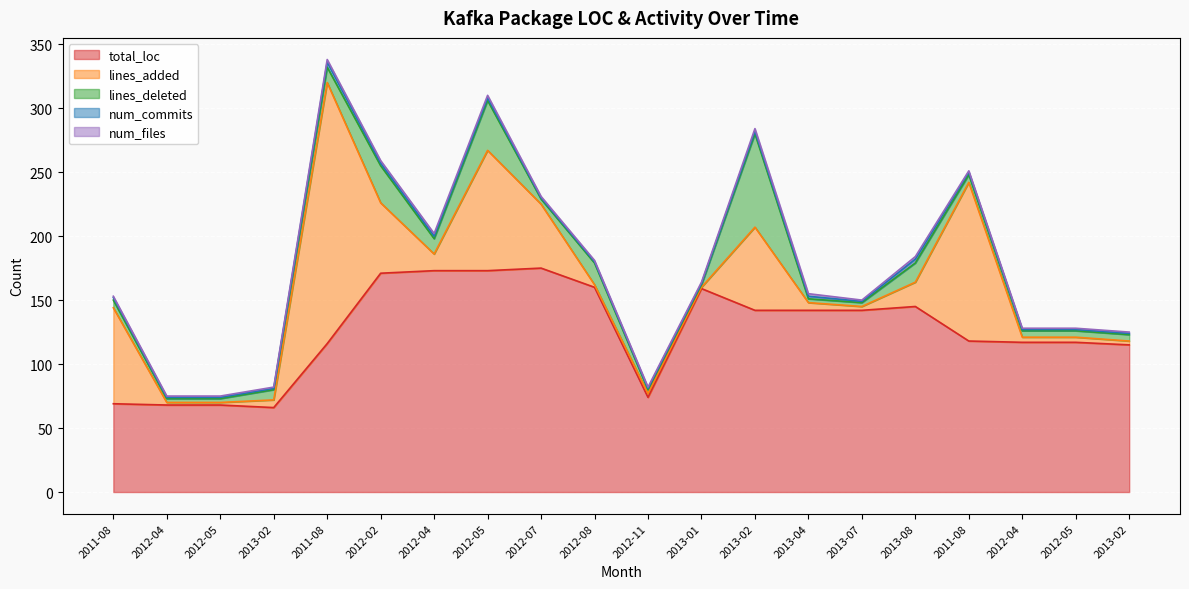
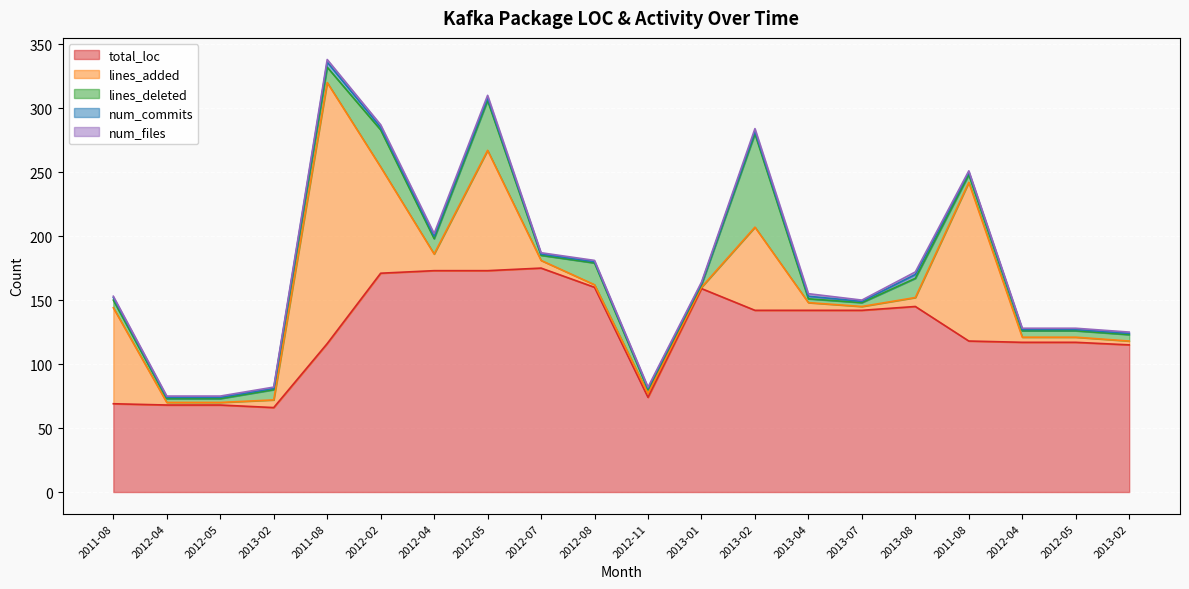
  {
    "total_loc": {
      "2012-02": 171,
      "2012-07": 175,
      "2012-08": 160,
      "2012-11": 74,
      "2013-04": 142,
      "2013-07": 142,
      "2013-08": 145
    },
    "lines_added": {
-     "2012-02": 55,
-     "2012-07": 50,
+     "2012-02": 83,
+     "2012-07": 6,
      "2012-08": 2,
      "2012-11": 3,
      "2013-04": 6,
      "2013-07": 3,
-     "2013-08": 19
+     "2013-08": 7
    },
    "lines_deleted": {
      "2013-04": 3,
      "2013-08": 15
    },
    "num_files": {
      "2012-02": 2
    }
  }
